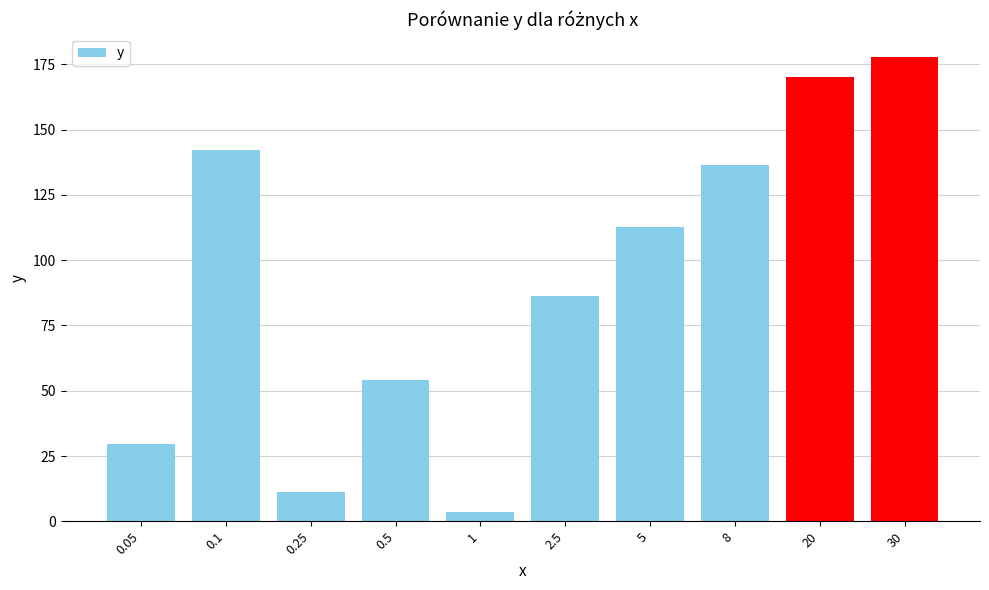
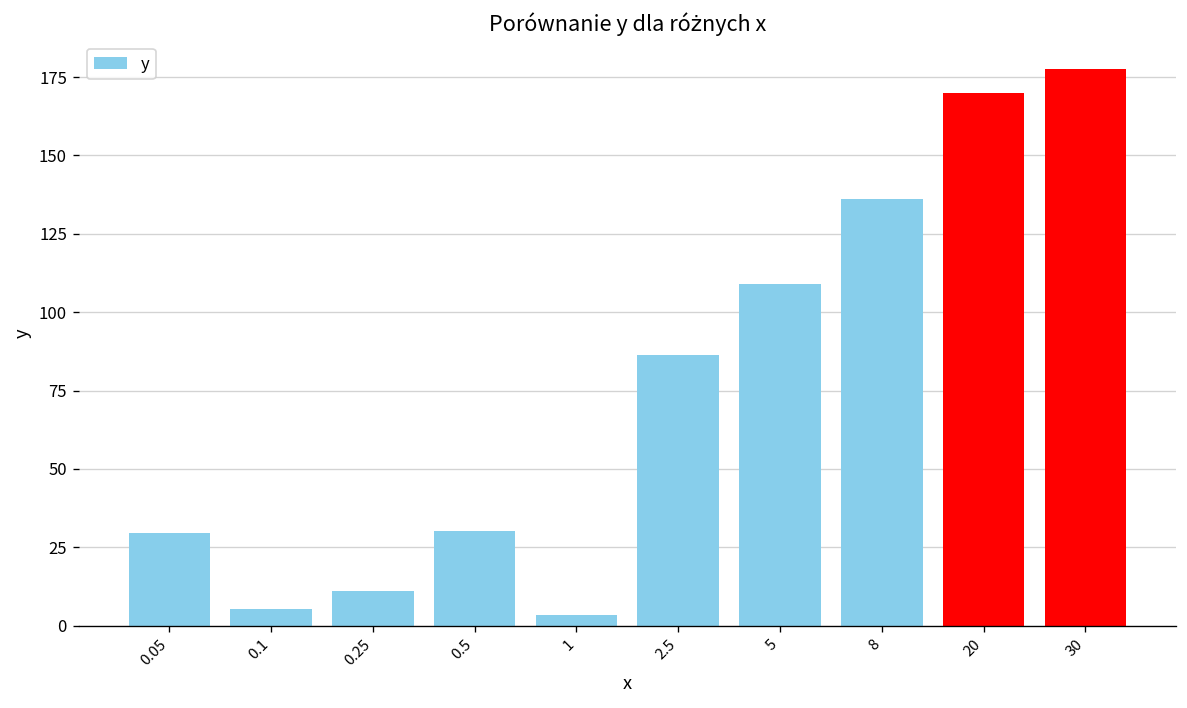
  {
    "0.05": 30,
-   "0.1": 142,
+   "0.1": 5,
    "0.25": 11,
-   "0.5": 54,
+   "0.5": 30,
    "1": 4,
    "2.5": 86,
-   "5": 113,
+   "5": 109,
    "8": 136,
    "20": 170,
    "30": 178
  }
